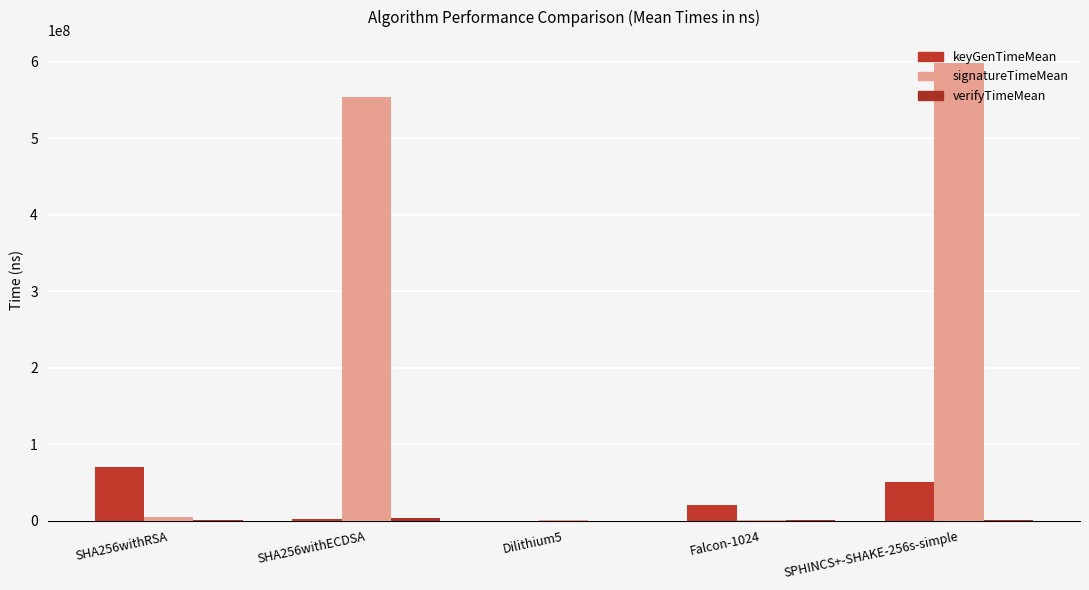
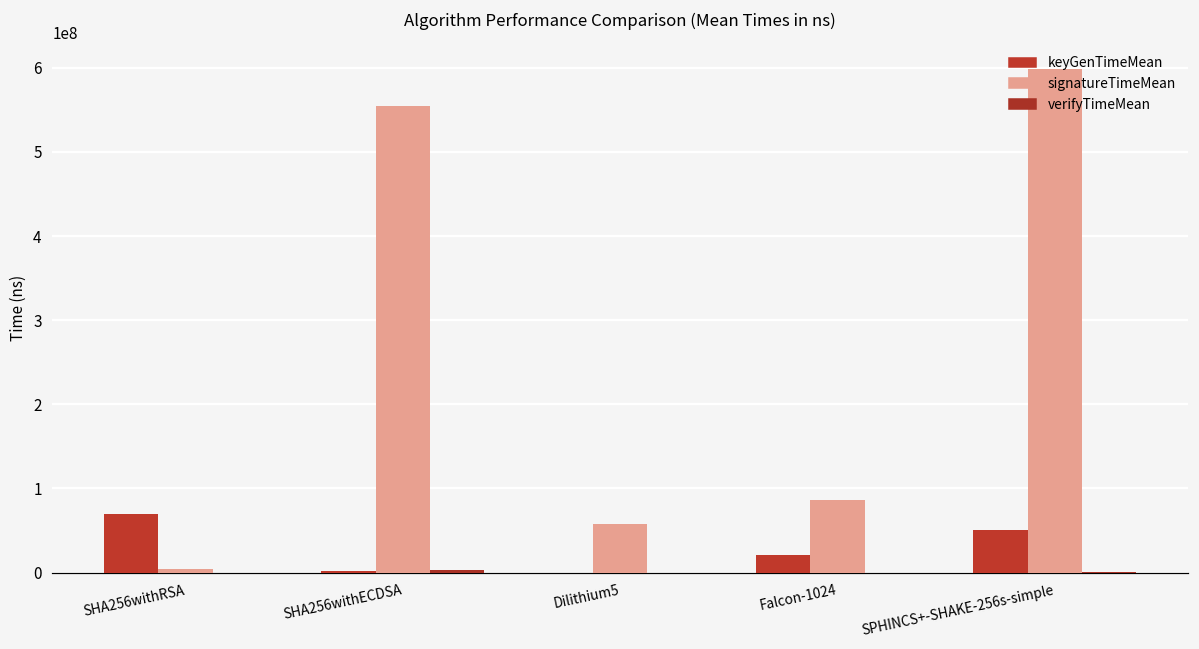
  {
    "signatureTimeMean": {
      "SHA256withRSA": 0,
      "SHA256withECDSA": 550000000,
-     "Dilithium5": 0,
-     "Falcon-1024": 0,
+     "Dilithium5": 60000000,
+     "Falcon-1024": 90000000,
      "SPHINCS+-SHAKE-256s-simple": 600000000
    }
  }
